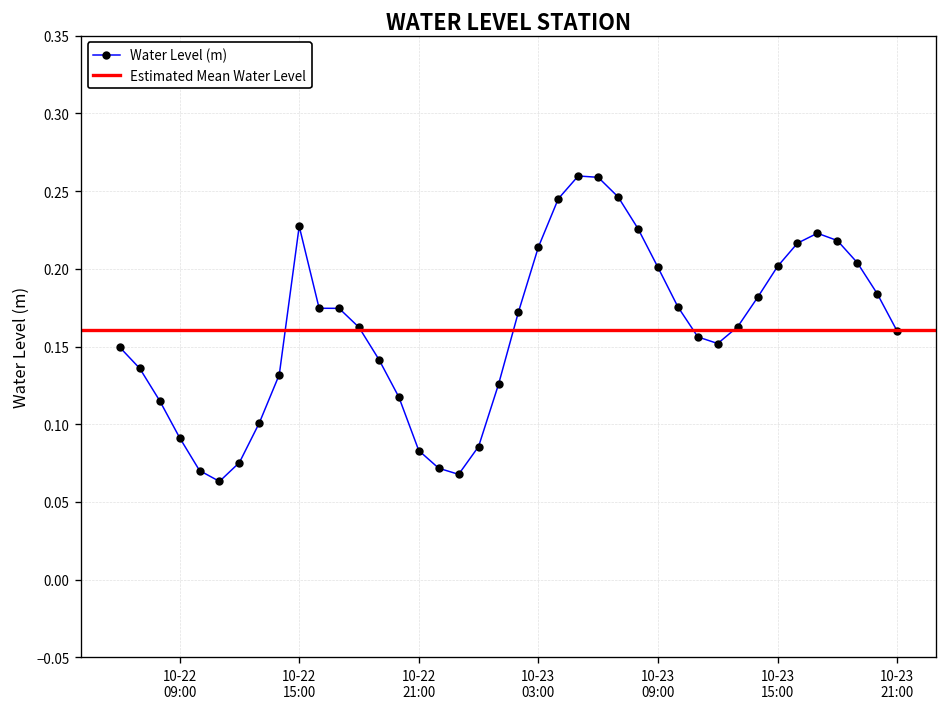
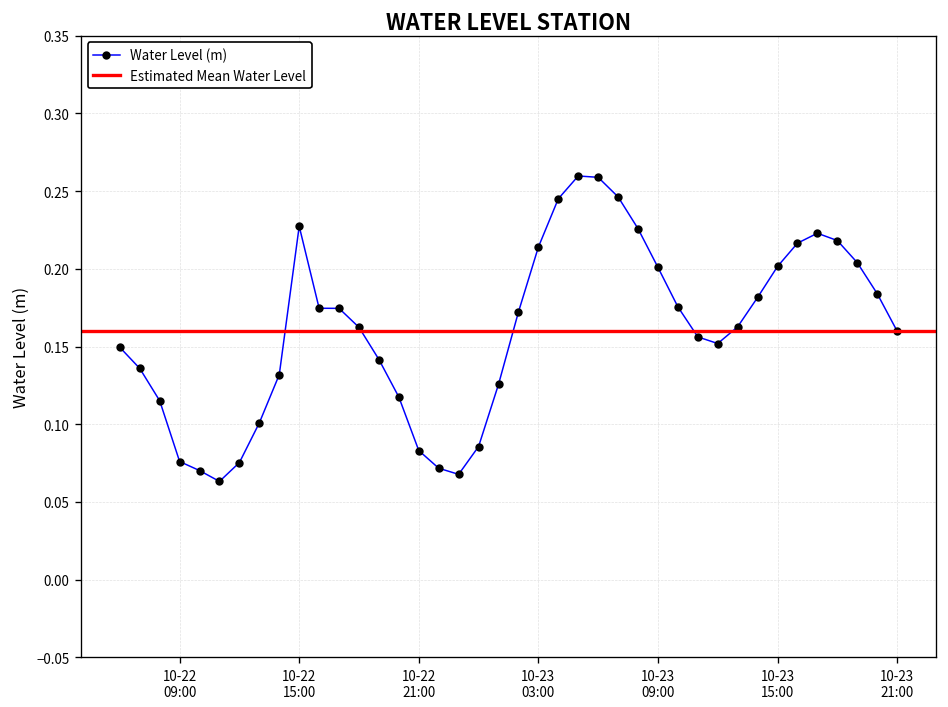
  {
-   "10-22 09:00": 0.091,
+   "10-22 09:00": 0.076,
    "10-22 15:00": 0.227,
    "10-22 21:00": 0.083,
    "10-23 03:00": 0.214,
    "10-23 09:00": 0.201,
    "10-23 15:00": 0.202,
    "10-23 21:00": 0.160
  }
